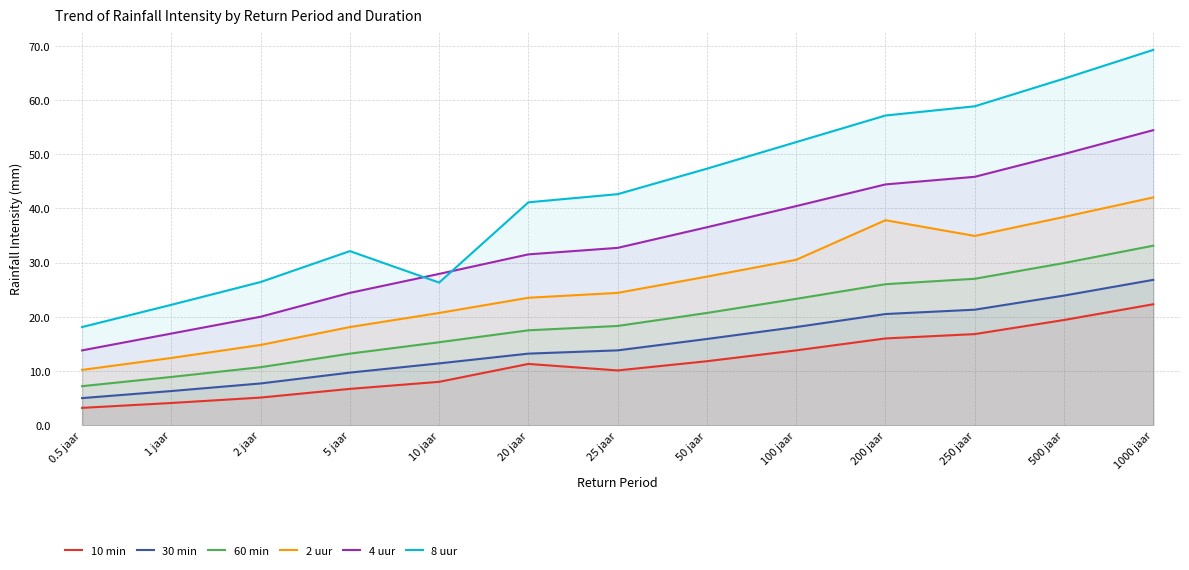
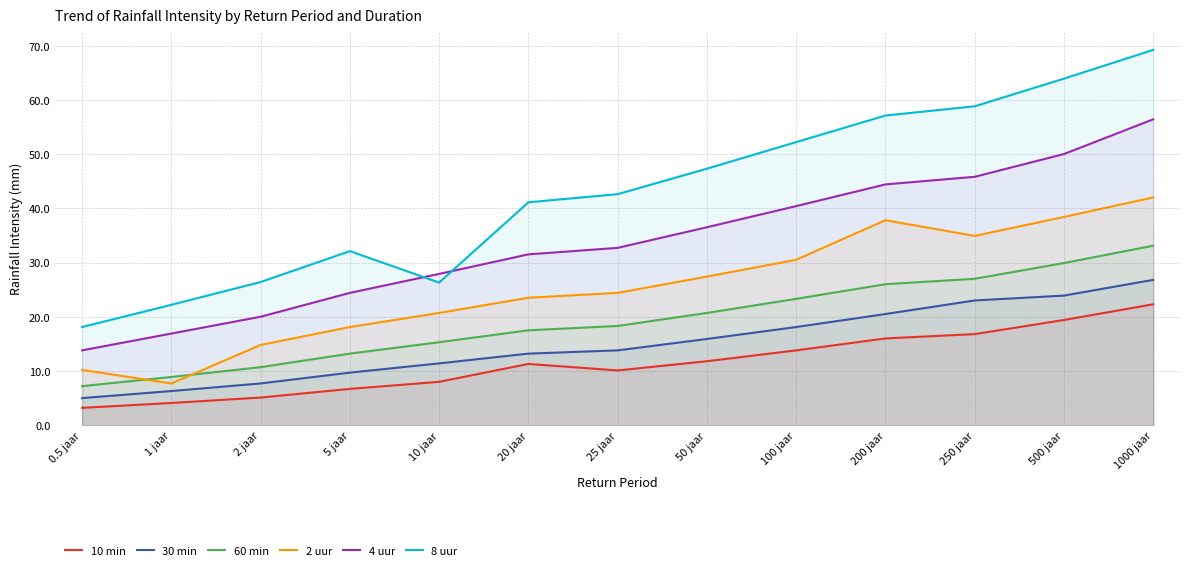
  {
    "10 min": {
      "0.5 jaar": 3,
      "1 jaar": 4,
      "2 jaar": 5,
      "5 jaar": 7,
      "10 jaar": 8,
      "20 jaar": 11,
      "25 jaar": 10,
      "50 jaar": 12,
      "100 jaar": 14,
      "200 jaar": 16,
      "250 jaar": 17,
      "500 jaar": 19,
      "1000 jaar": 22
    },
    "30 min": {
      "0.5 jaar": 5,
      "1 jaar": 6,
      "2 jaar": 8,
      "5 jaar": 10,
      "10 jaar": 11,
      "20 jaar": 13,
      "25 jaar": 14,
      "50 jaar": 16,
      "100 jaar": 18,
      "200 jaar": 21,
-     "250 jaar": 21,
+     "250 jaar": 23,
      "500 jaar": 24,
      "1000 jaar": 27
    },
    "60 min": {
      "0.5 jaar": 7,
      "1 jaar": 9,
      "2 jaar": 11,
      "5 jaar": 13,
      "10 jaar": 15,
      "20 jaar": 18,
      "25 jaar": 18,
      "50 jaar": 21,
      "100 jaar": 23,
      "200 jaar": 26,
      "250 jaar": 27,
      "500 jaar": 30,
      "1000 jaar": 33
    },
    "2 uur": {
      "0.5 jaar": 10,
-     "1 jaar": 12,
+     "1 jaar": 8,
      "2 jaar": 15,
      "5 jaar": 18,
      "10 jaar": 21,
      "20 jaar": 24,
      "25 jaar": 24,
      "50 jaar": 27,
      "100 jaar": 31,
      "200 jaar": 38,
      "250 jaar": 35,
      "500 jaar": 38,
      "1000 jaar": 42
    },
    "4 uur": {
      "0.5 jaar": 14,
      "1 jaar": 17,
      "2 jaar": 20,
      "5 jaar": 24,
      "10 jaar": 28,
      "20 jaar": 32,
      "25 jaar": 33,
      "50 jaar": 37,
      "100 jaar": 40,
      "200 jaar": 44,
      "250 jaar": 46,
      "500 jaar": 50,
-     "1000 jaar": 54
+     "1000 jaar": 56
    },
    "8 uur": {
      "0.5 jaar": 18,
      "1 jaar": 22,
      "2 jaar": 26,
      "5 jaar": 32,
      "10 jaar": 26,
      "20 jaar": 41,
      "25 jaar": 43,
      "50 jaar": 47,
      "100 jaar": 52,
      "200 jaar": 57,
      "250 jaar": 59,
      "500 jaar": 64,
      "1000 jaar": 69
    }
  }
